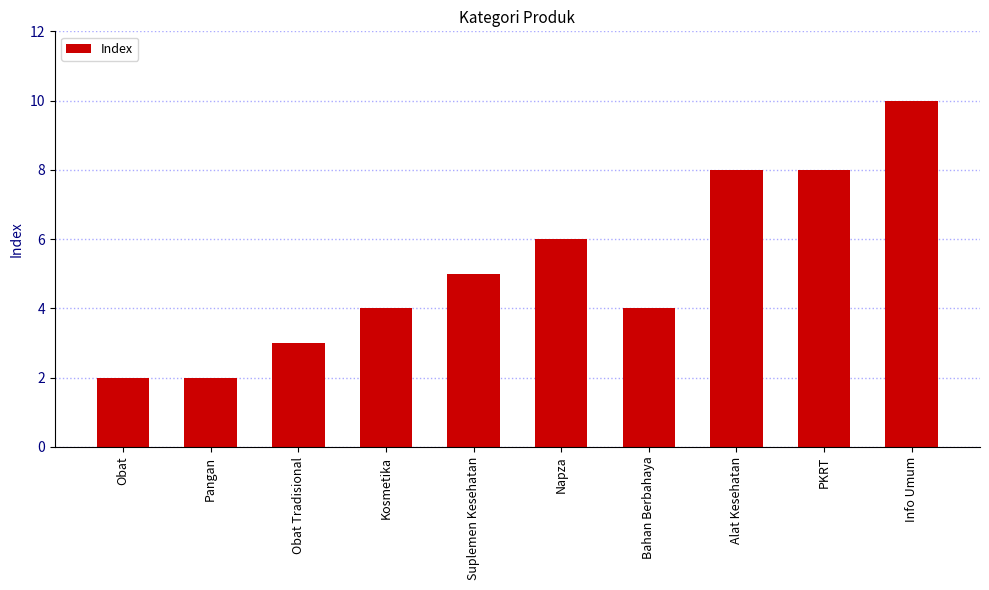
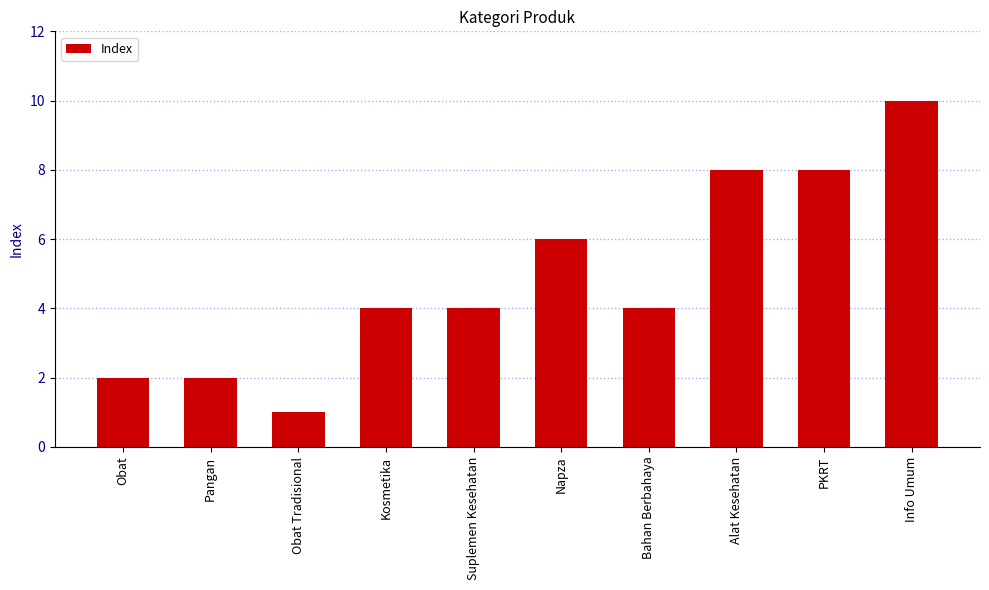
  {
    "Obat": 2,
    "Pangan": 2,
-   "Obat Tradisional": 3,
+   "Obat Tradisional": 1,
    "Kosmetika": 4,
-   "Suplemen Kesehatan": 5,
+   "Suplemen Kesehatan": 4,
    "Napza": 6,
    "Bahan Berbahaya": 4,
    "Alat Kesehatan": 8,
    "PKRT": 8,
    "Info Umum": 10
  }
